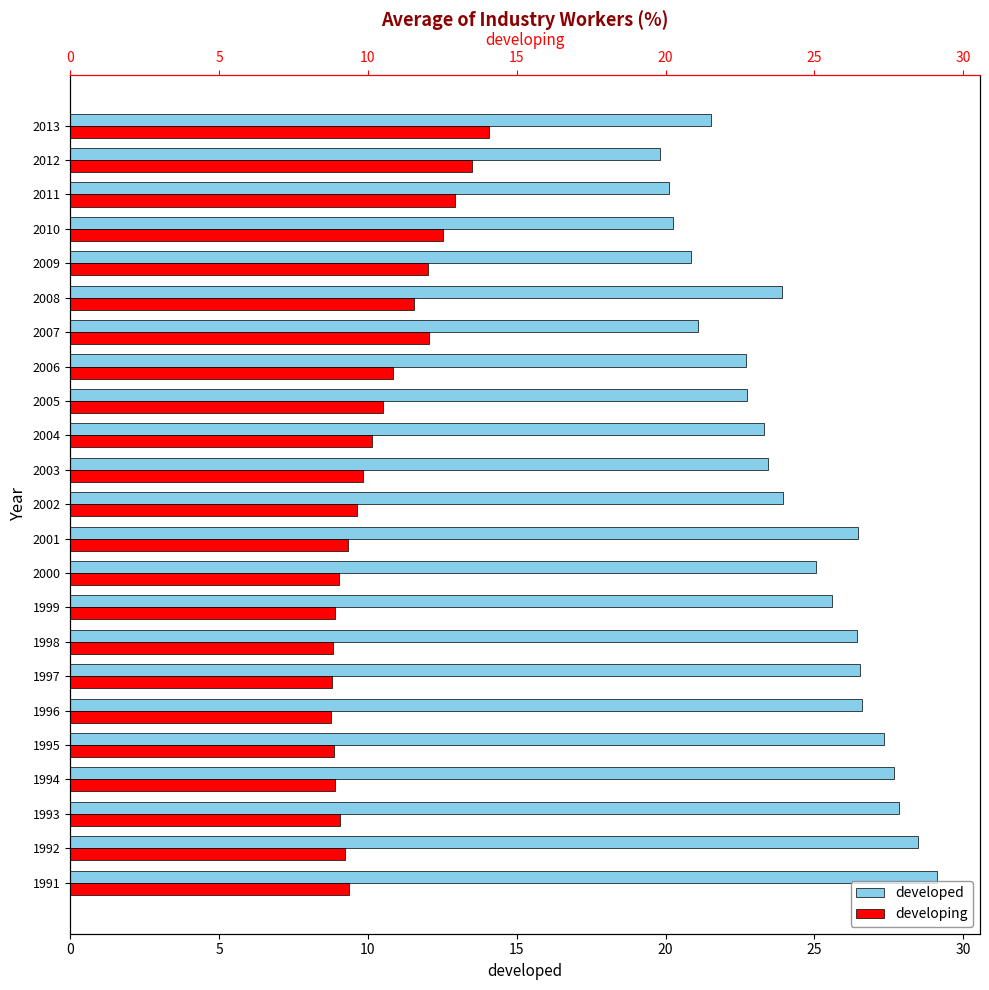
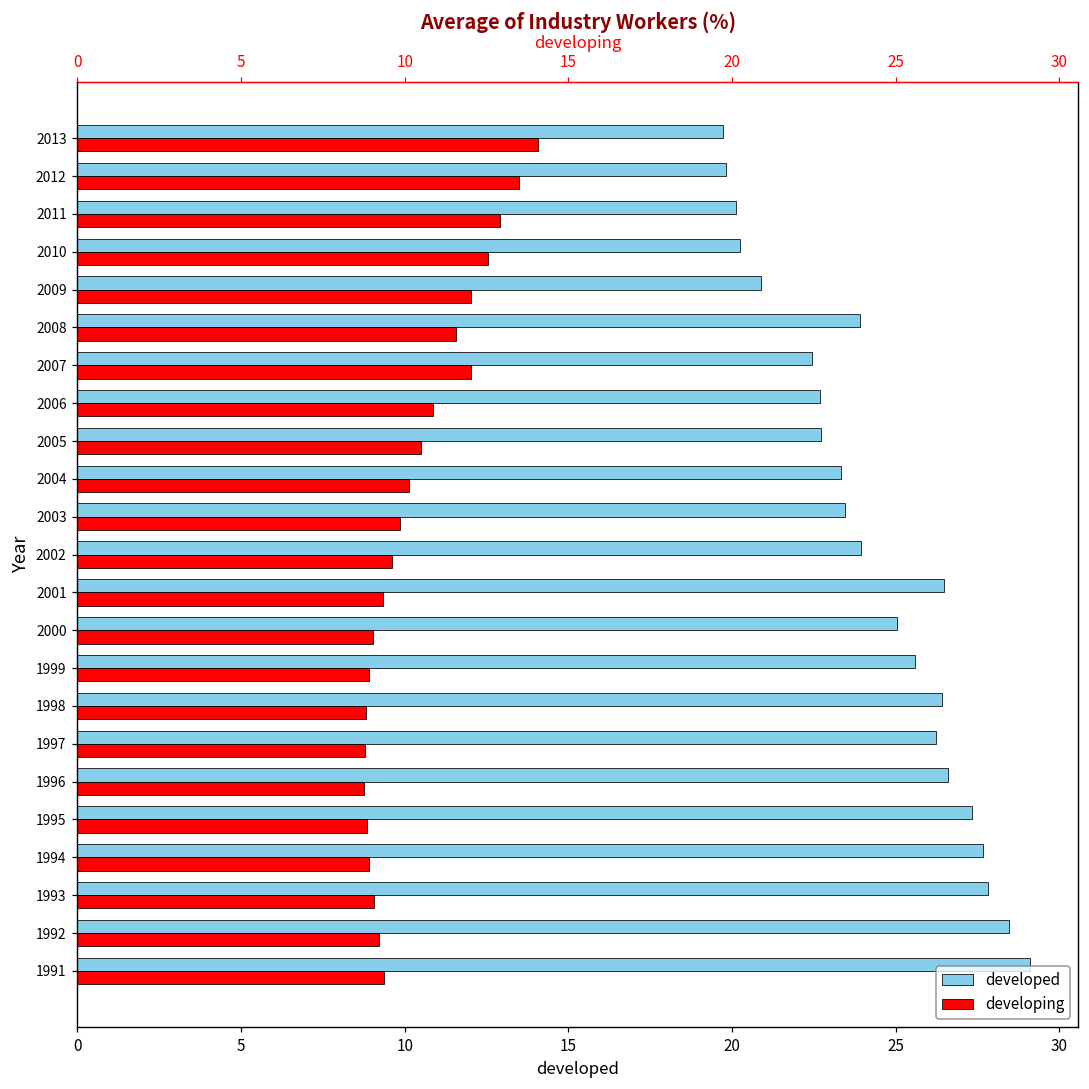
  {
    "developed": {
-     "2013": 21.5,
+     "2013": 19.7,
      "2012": 19.8,
      "2011": 20.1,
      "2010": 20.2,
      "2009": 20.9,
      "2008": 23.9,
-     "2007": 21.1,
+     "2007": 22.4,
      "2006": 22.7,
      "2005": 22.7,
      "2004": 23.3,
      "2003": 23.5,
      "2002": 23.9,
      "2001": 26.5,
      "2000": 25.1,
      "1999": 25.6,
      "1998": 26.4,
-     "1997": 26.6,
+     "1997": 26.2,
      "1996": 26.6,
      "1995": 27.3,
      "1994": 27.7,
      "1993": 27.8,
      "1992": 28.5,
      "1991": 29.1
    },
    "developing": {
      "2013": 14.1,
      "2012": 13.5,
      "2011": 12.9,
      "2010": 12.5,
      "2009": 12.0,
      "2008": 11.6,
      "2007": 12.0,
      "2006": 10.9,
      "2005": 10.5,
      "2004": 10.1,
      "2003": 9.9,
      "2002": 9.6,
      "2001": 9.3,
      "2000": 9.0,
      "1999": 8.9,
      "1998": 8.8,
      "1997": 8.8,
      "1996": 8.8,
      "1995": 8.9,
      "1994": 8.9,
      "1993": 9.1,
      "1992": 9.2,
      "1991": 9.4
    }
  }
